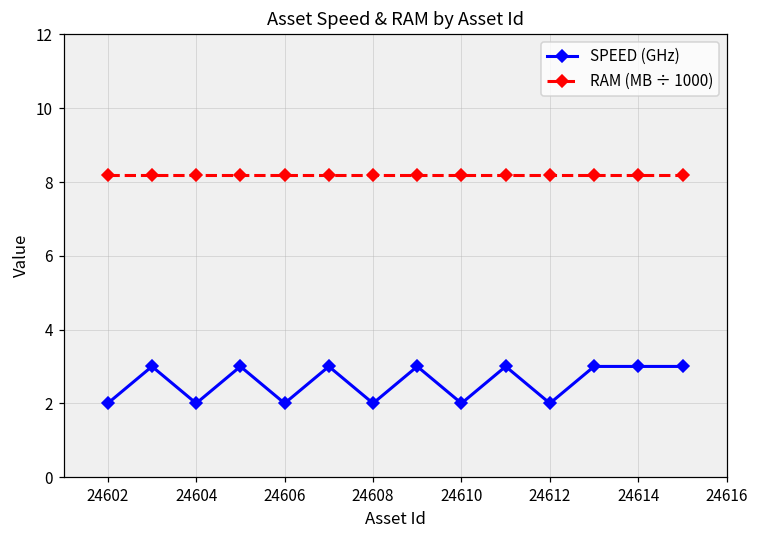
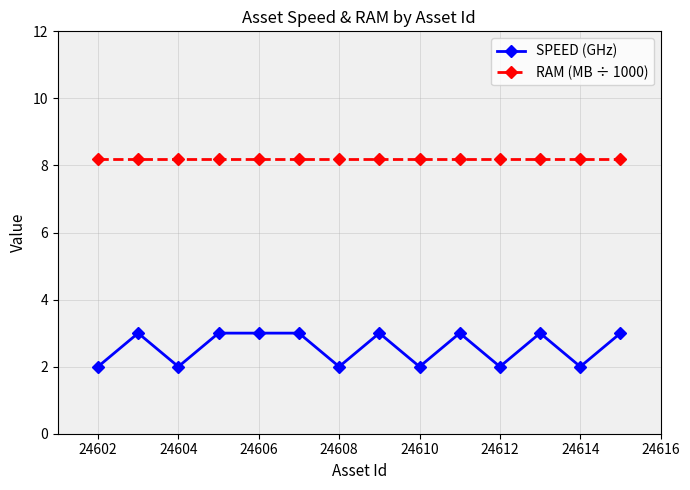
  {
    "SPEED (GHz)": {
      "24602": 2,
      "24604": 2,
-     "24606": 2,
+     "24606": 3,
      "24608": 2,
      "24610": 2,
      "24612": 2,
-     "24614": 3
+     "24614": 2
    },
    "RAM (MB ÷ 1000)": {
      "24602": 8.2,
      "24604": 8.2,
      "24606": 8.2,
      "24608": 8.2,
      "24610": 8.2,
      "24612": 8.2,
      "24614": 8.2
    }
  }
